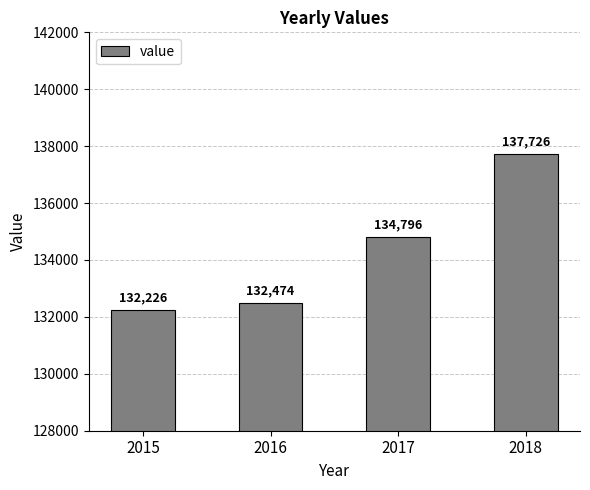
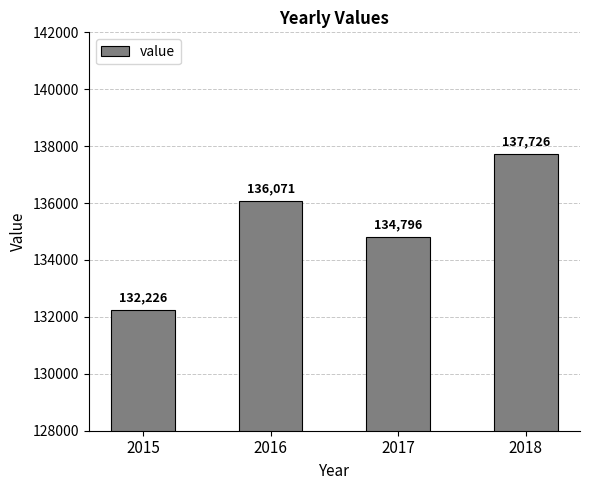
  {
    "2015": "132,226",
-   "2016": "132,474",
+   "2016": "136,071",
    "2017": "134,796",
    "2018": "137,726"
  }
